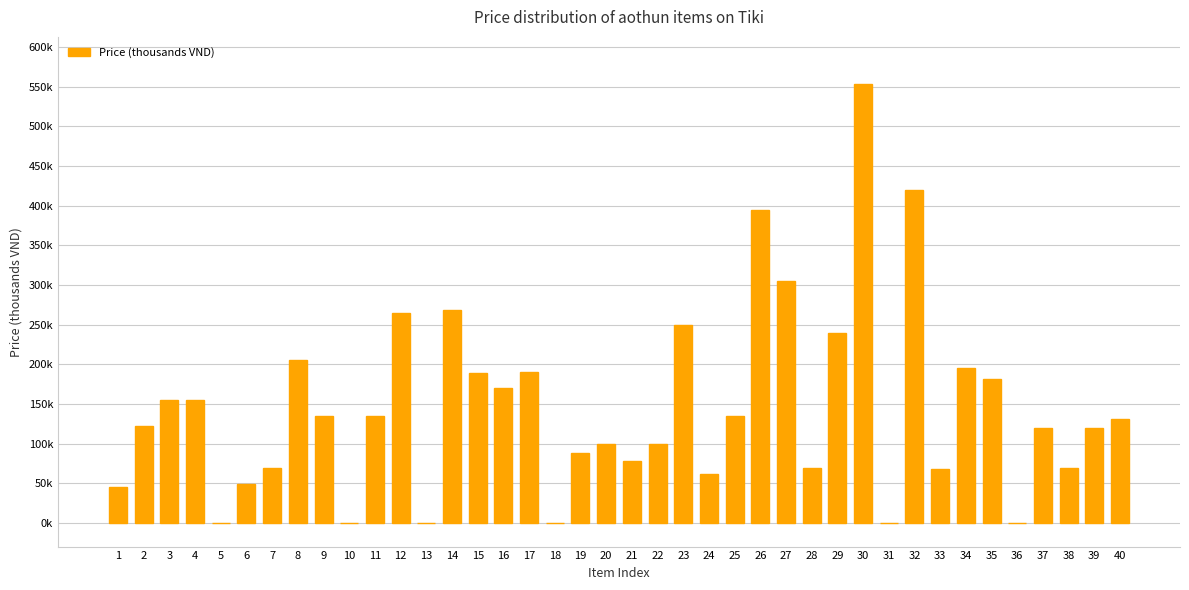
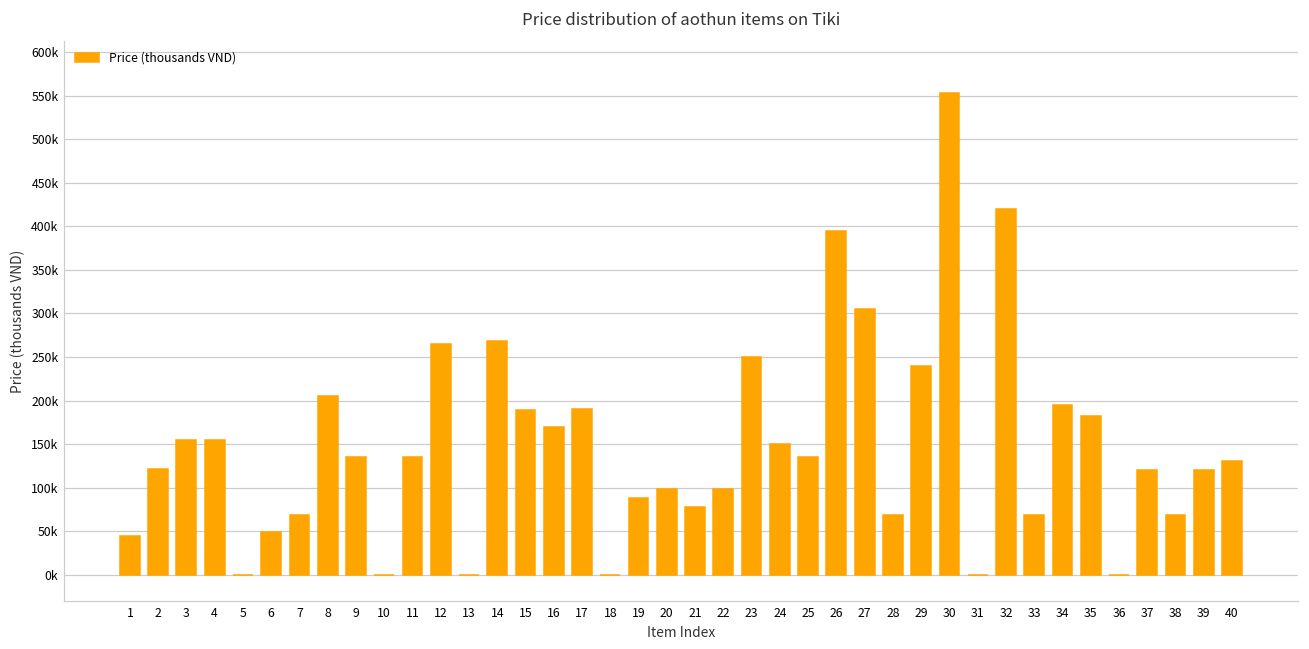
  {
    "1": 50000,
    "2": 120000,
    "3": 160000,
    "4": 160000,
    "5": 0,
    "6": 50000,
    "7": 70000,
    "8": 210000,
    "9": 140000,
    "10": 0,
    "11": 140000,
    "12": 270000,
    "13": 0,
    "14": 270000,
    "15": 190000,
    "16": 170000,
    "17": 190000,
    "18": 0,
    "19": 90000,
    "20": 100000,
    "21": 80000,
    "22": 100000,
    "23": 250000,
-   "24": 60000,
+   "24": 150000,
    "25": 140000,
    "26": 400000,
    "27": 310000,
    "28": 70000,
    "29": 240000,
    "30": 550000,
    "31": 0,
    "32": 420000,
    "33": 70000,
    "34": 200000,
    "35": 180000,
    "36": 0,
    "37": 120000,
    "38": 70000,
    "39": 120000,
    "40": 130000
  }
